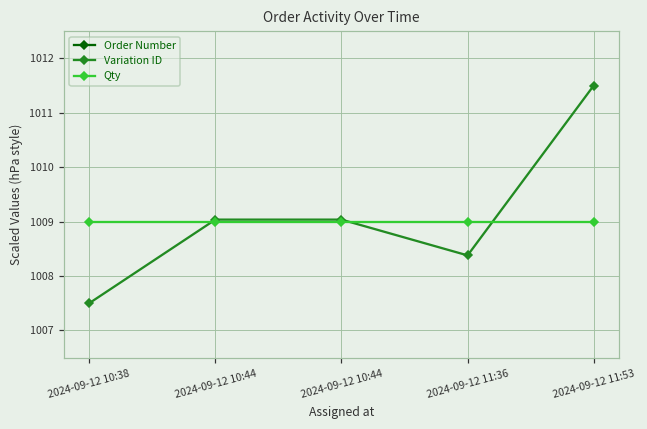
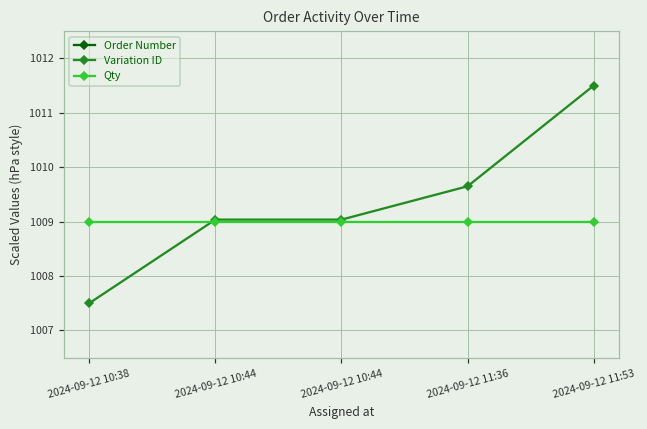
  {
    "Variation ID": {
      "2024-09-12 10:38": 1007.5,
-     "2024-09-12 11:36": 1008.4,
+     "2024-09-12 11:36": 1009.6,
      "2024-09-12 11:53": 1011.5
    },
    "Qty": {
      "2024-09-12 10:38": 1009.0,
      "2024-09-12 11:36": 1009.0,
      "2024-09-12 11:53": 1009.0
    }
  }
